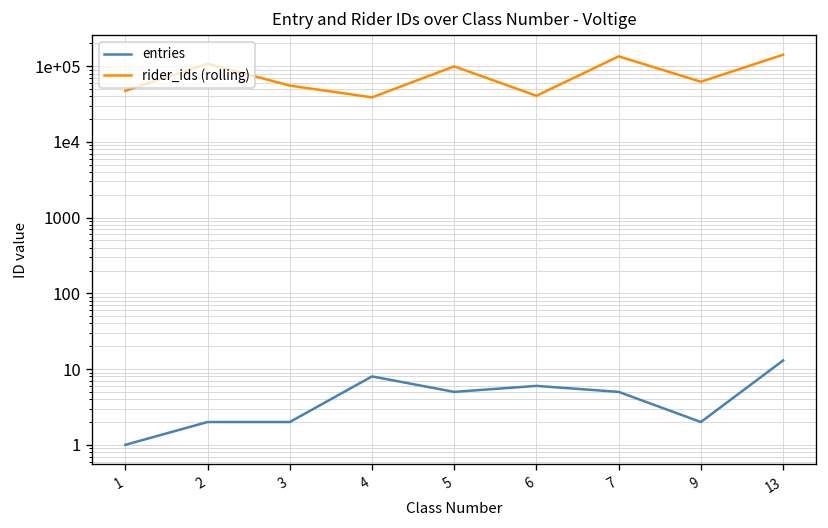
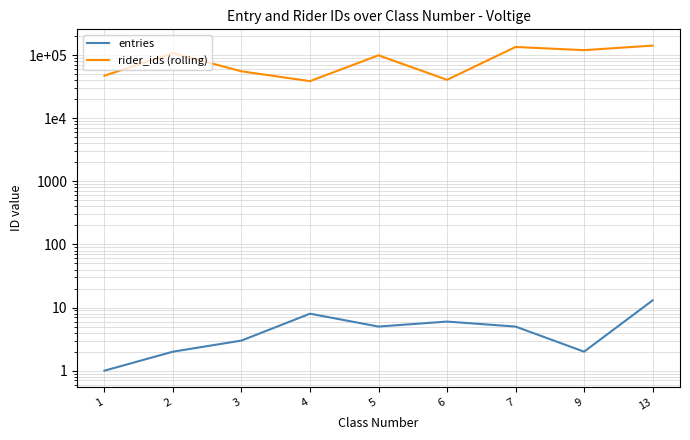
  {
    "entries": {
      "1": 1,
      "2": 2,
-     "3": 2,
+     "3": 3,
      "4": 8,
      "5": 5,
      "6": 6,
      "7": 5,
      "9": 2,
      "13": 13
    },
    "rider_ids (rolling)": {
      "1": 50000,
      "3": 60000,
      "4": 40000,
      "5": 100000,
      "6": 40000,
      "7": 130000,
-     "9": 60000,
+     "9": 120000,
      "13": 140000
    }
  }
